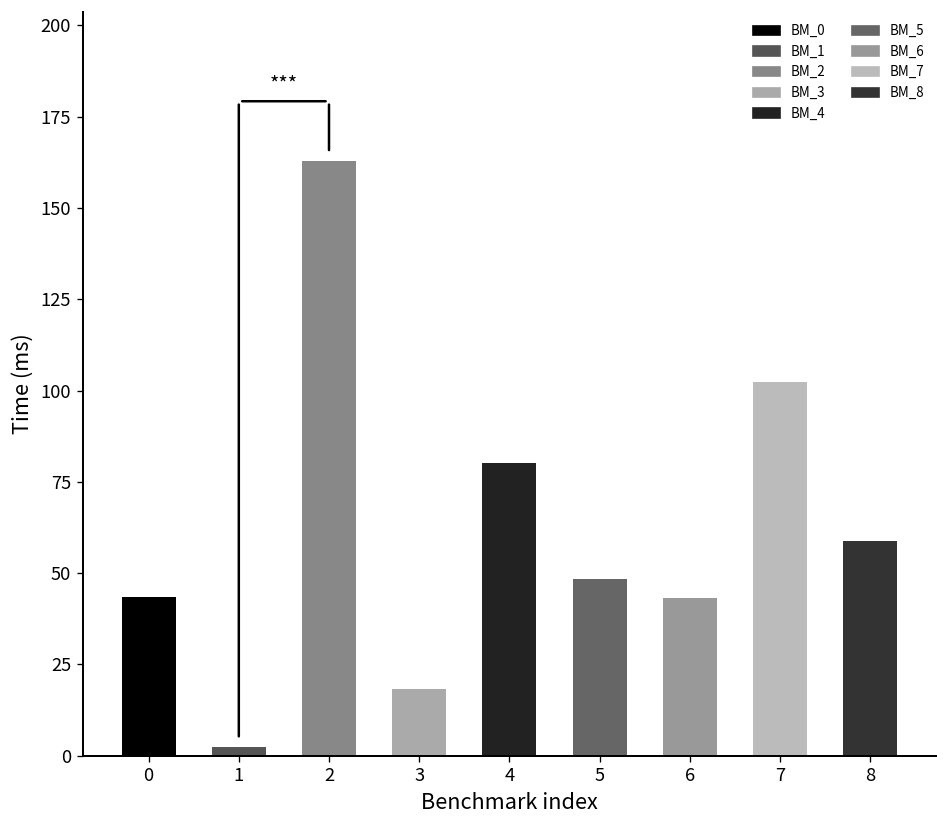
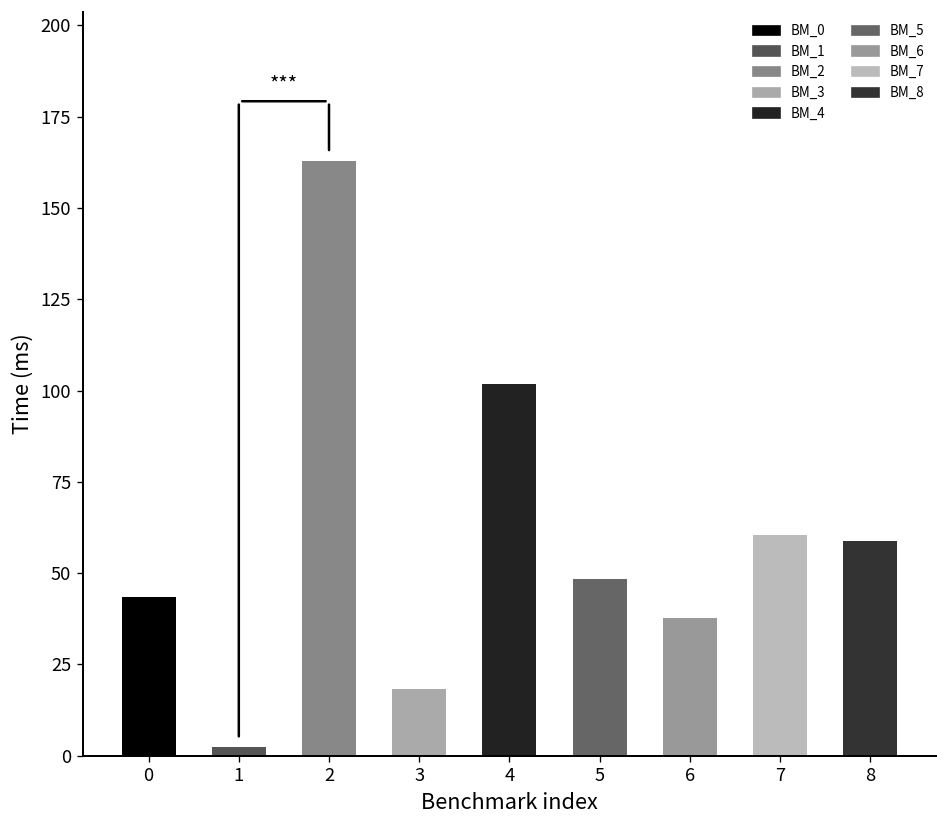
  {
    "0": 43,
    "1": 2,
    "2": 163,
    "3": 18,
-   "4": 80,
+   "4": 102,
    "5": 48,
-   "6": 43,
-   "7": 102,
+   "6": 38,
+   "7": 61,
    "8": 59
  }
